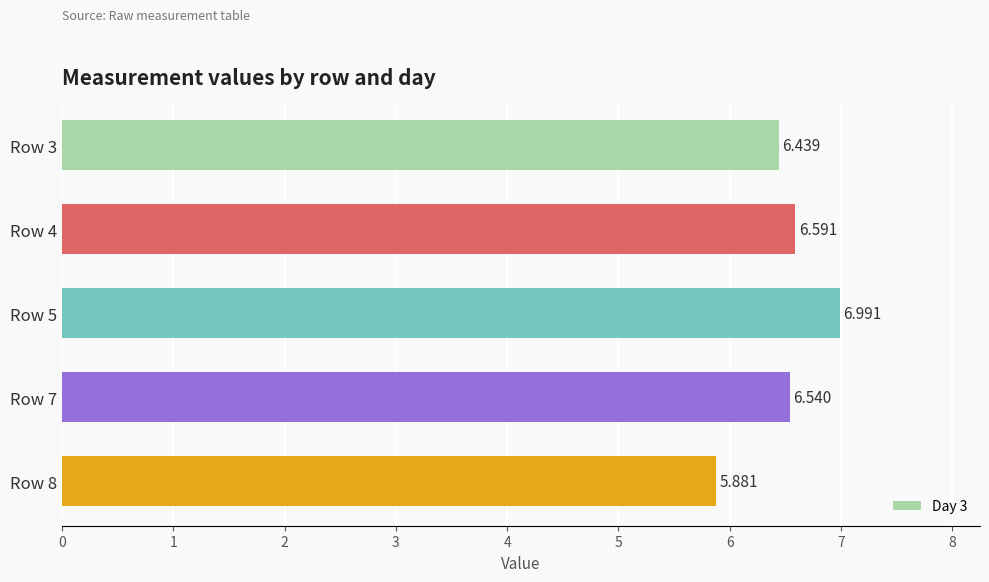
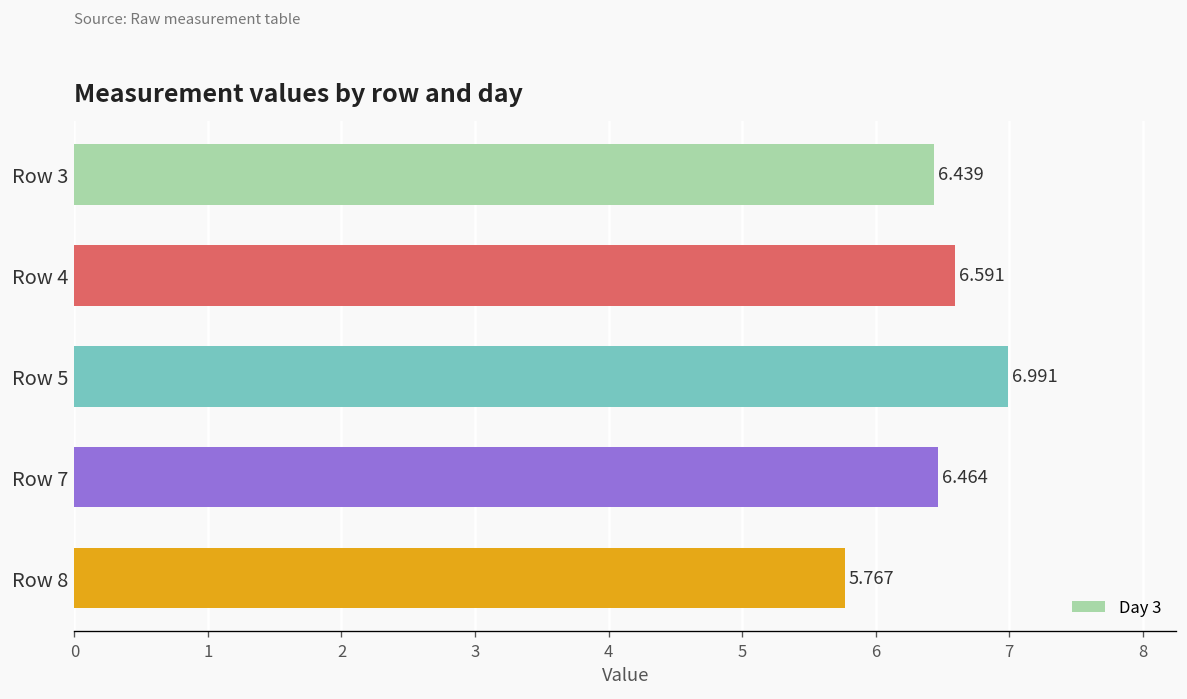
  {
    "Row 3": 6.439,
    "Row 4": 6.591,
    "Row 5": 6.991,
-   "Row 7": 6.540,
-   "Row 8": 5.881
+   "Row 7": 6.464,
+   "Row 8": 5.767
  }
